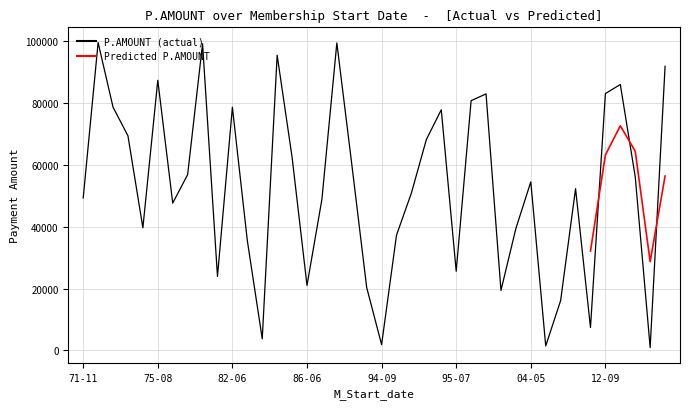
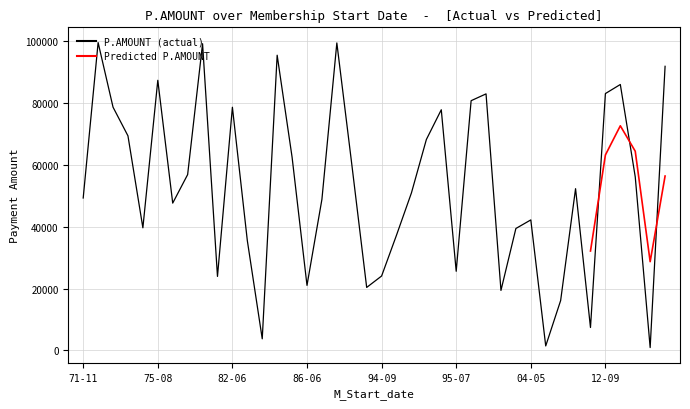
  {
    "P.AMOUNT (actual)": {
      "71-11": 49000,
      "75-08": 87000,
      "82-06": 79000,
      "86-06": 21000,
-     "94-09": 2000,
+     "94-09": 24000,
      "95-07": 26000,
-     "04-05": 55000,
+     "04-05": 42000,
      "12-09": 83000
    },
    "Predicted P.AMOUNT": {
      "12-09": 63000
    }
  }
